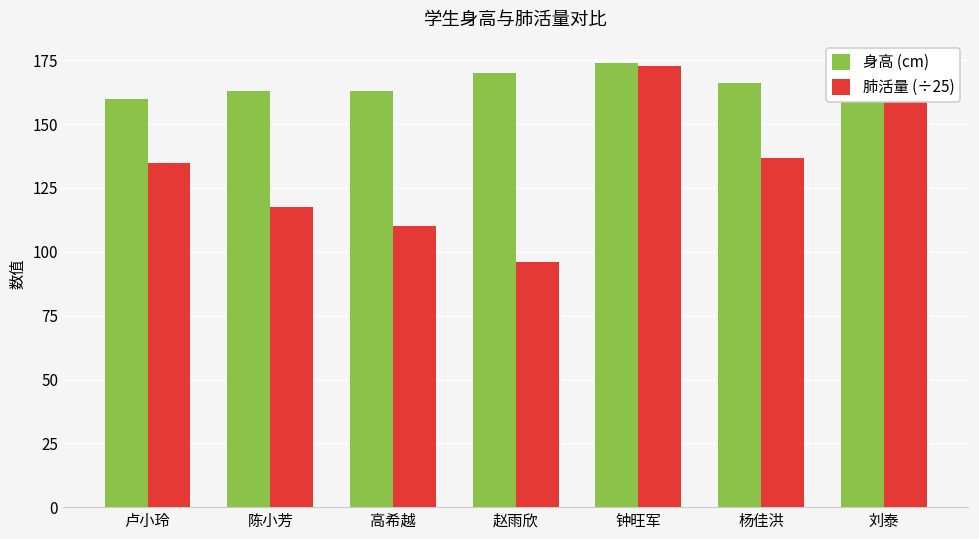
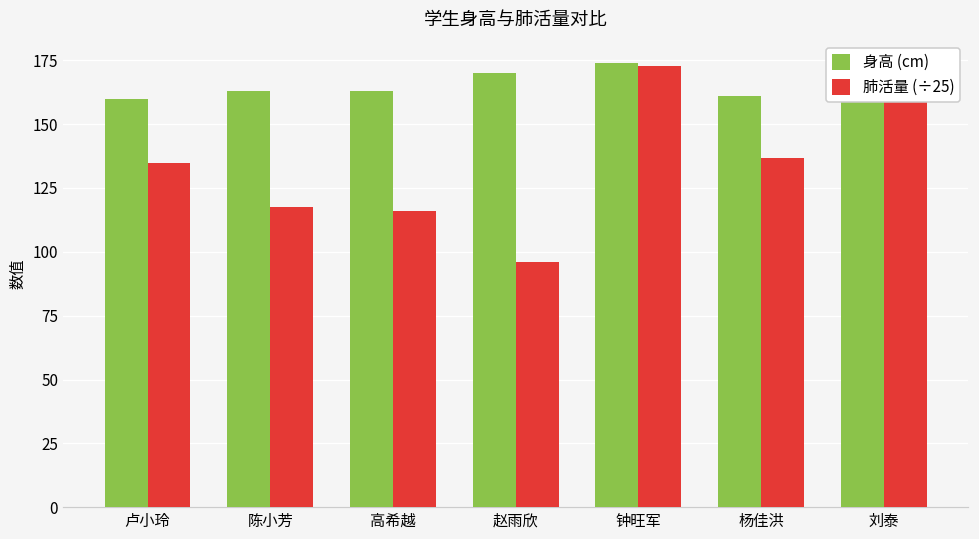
  {
    "身高 (cm)": {
      "卢小玲": 160,
      "陈小芳": 163,
      "高希越": 163,
      "赵雨欣": 170,
      "钟旺军": 174,
-     "杨佳洪": 166
+     "杨佳洪": 161
    },
    "肺活量 (÷25)": {
      "卢小玲": 135,
      "陈小芳": 117,
-     "高希越": 110,
+     "高希越": 116,
      "赵雨欣": 96,
      "钟旺军": 173,
      "杨佳洪": 137
    }
  }
